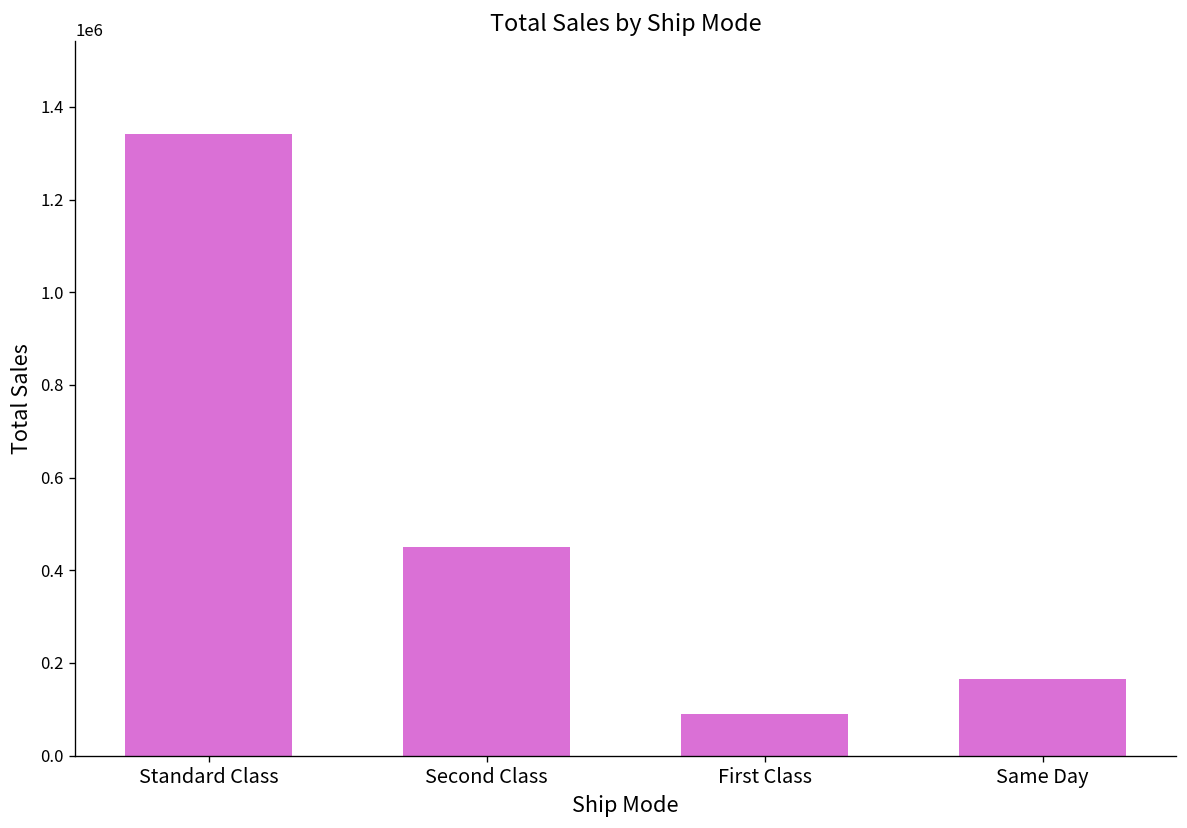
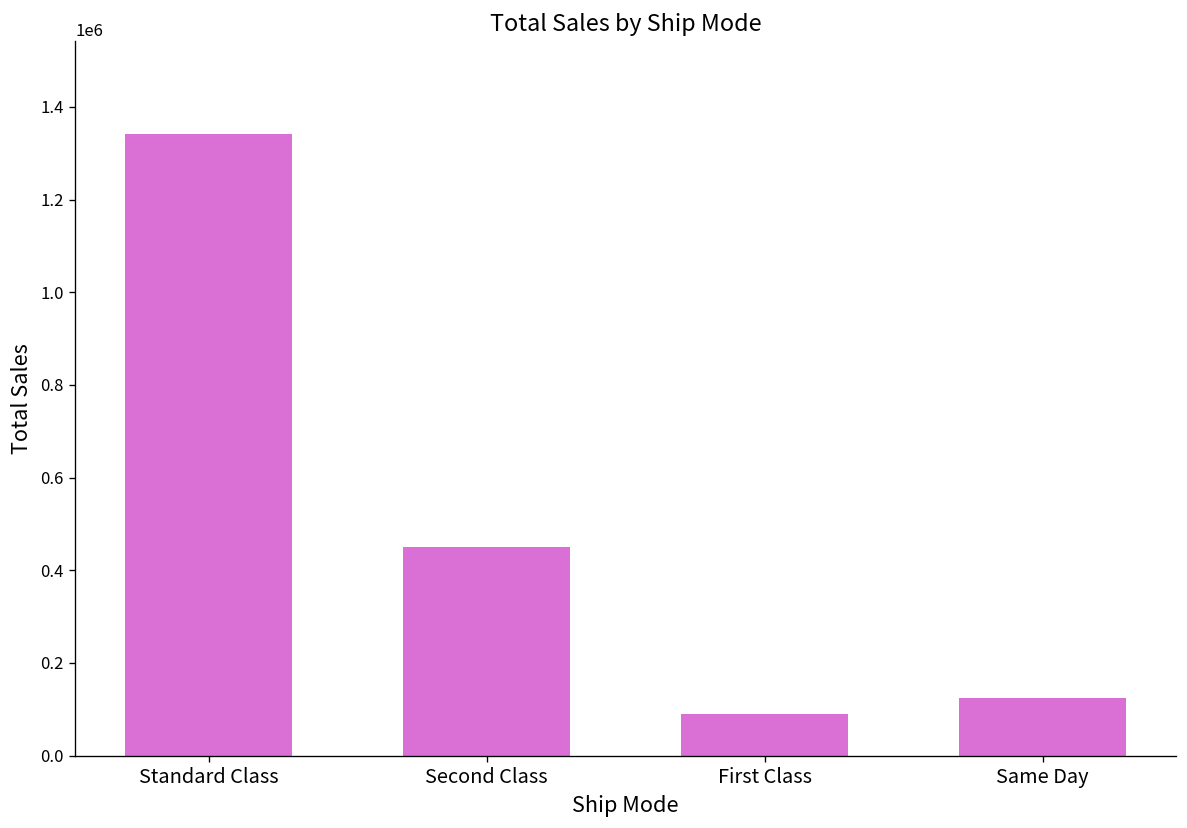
  {
    "Standard Class": 1340000,
    "Second Class": 450000,
    "First Class": 90000,
-   "Same Day": 170000
+   "Same Day": 130000
  }
